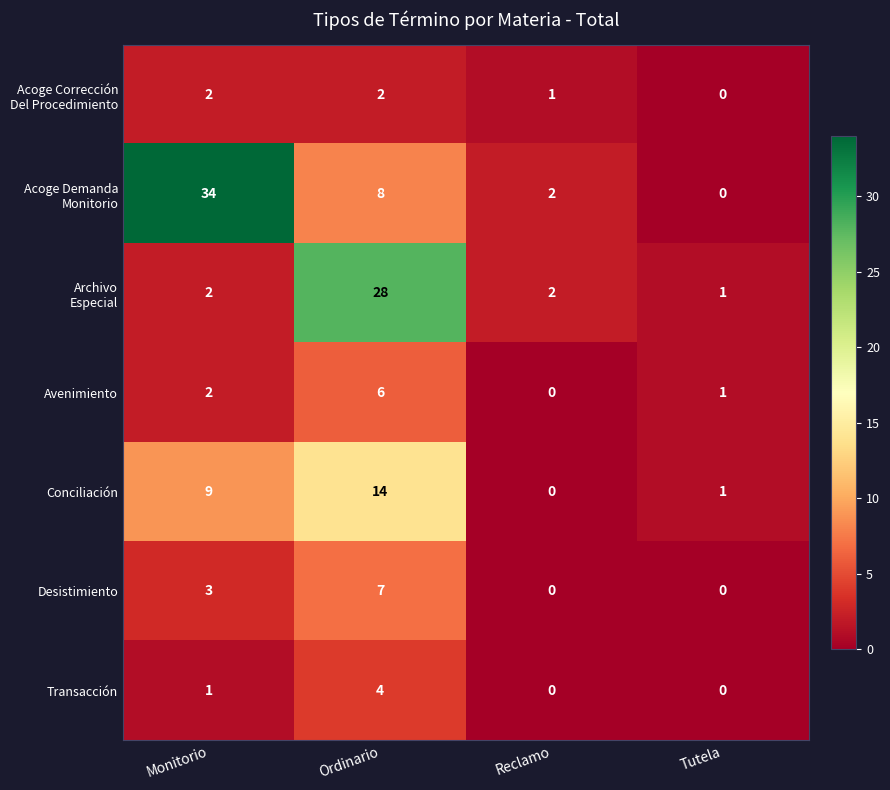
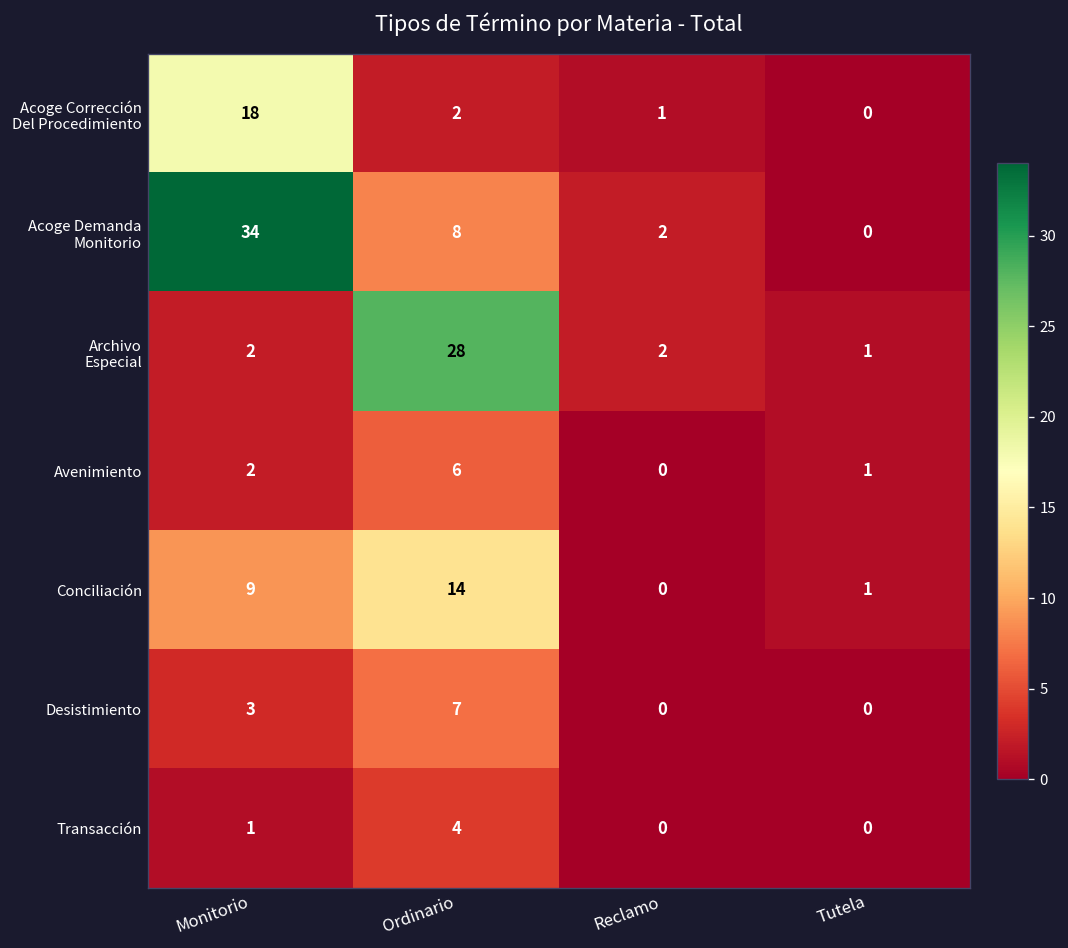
  {
    "Acoge Corrección Del Procedimiento": {
-     "Monitorio": 2,
+     "Monitorio": 18,
      "Ordinario": 2,
      "Reclamo": 1,
      "Tutela": 0
    },
    "Acoge Demanda Monitorio": {
      "Monitorio": 34,
      "Ordinario": 8,
      "Reclamo": 2,
      "Tutela": 0
    },
    "Archivo Especial": {
      "Monitorio": 2,
      "Ordinario": 28,
      "Reclamo": 2,
      "Tutela": 1
    },
    "Avenimiento": {
      "Monitorio": 2,
      "Ordinario": 6,
      "Reclamo": 0,
      "Tutela": 1
    },
    "Conciliación": {
      "Monitorio": 9,
      "Ordinario": 14,
      "Reclamo": 0,
      "Tutela": 1
    },
    "Desistimiento": {
      "Monitorio": 3,
      "Ordinario": 7,
      "Reclamo": 0,
      "Tutela": 0
    },
    "Transacción": {
      "Monitorio": 1,
      "Ordinario": 4,
      "Reclamo": 0,
      "Tutela": 0
    }
  }
